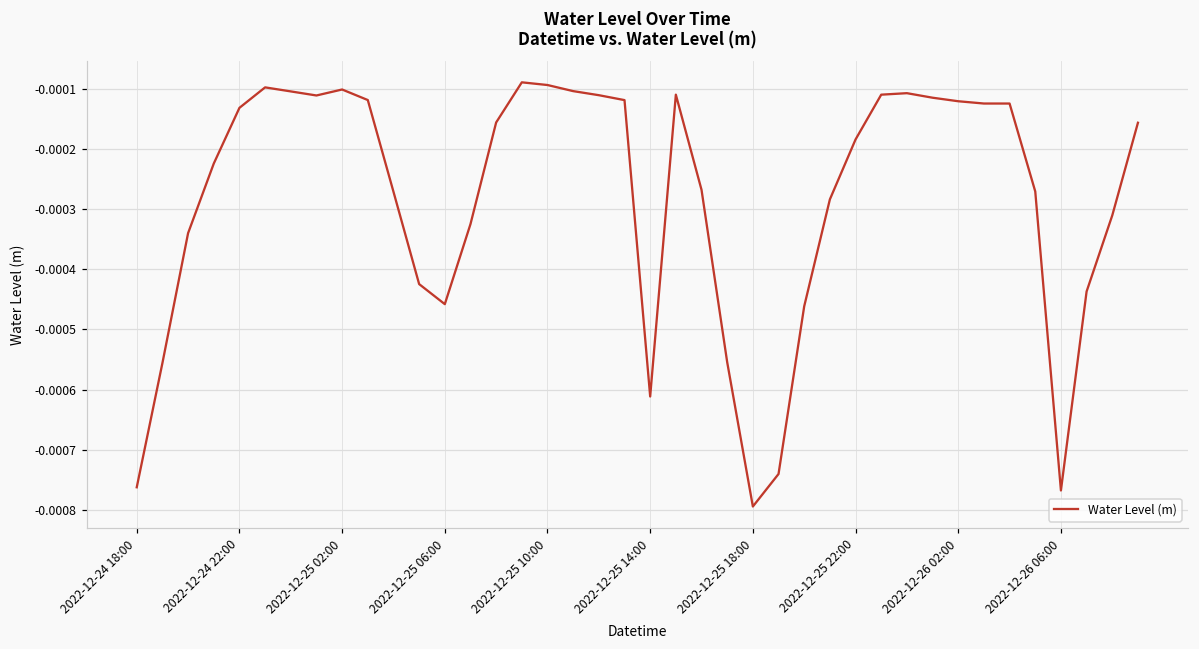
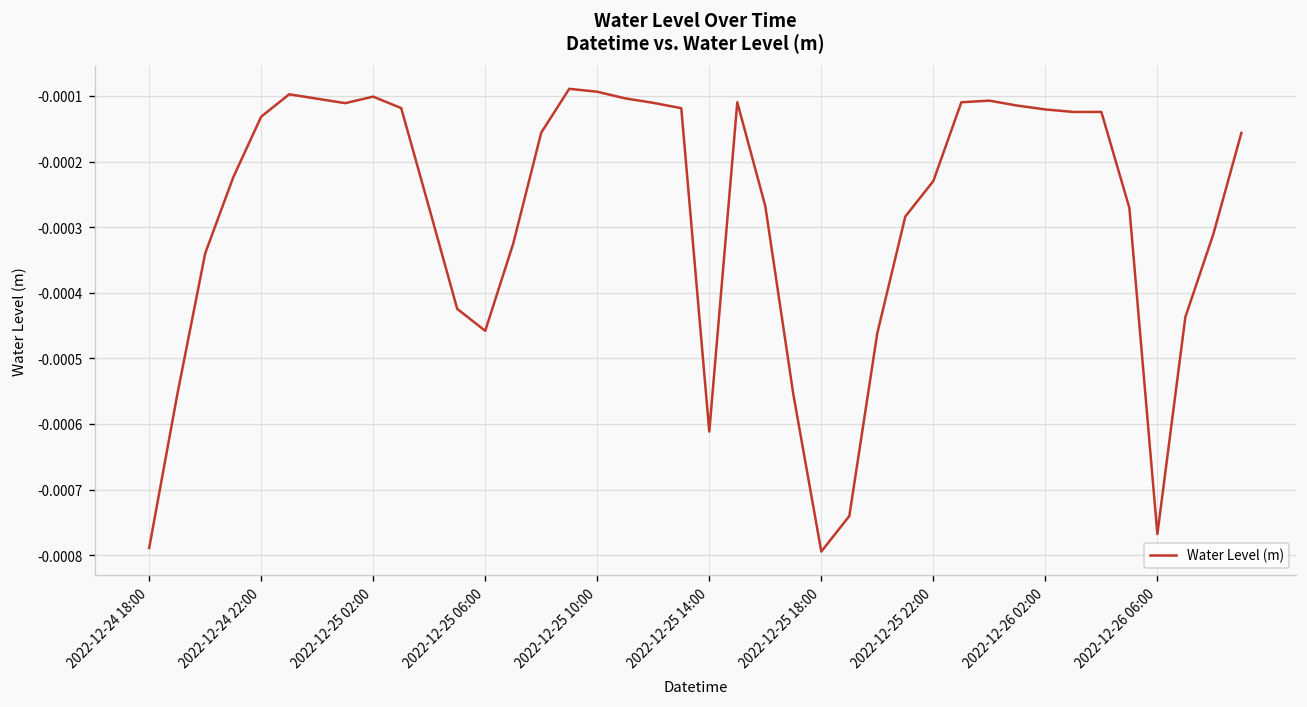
  {
-   "2022-12-24 18:00": -0.00076,
+   "2022-12-24 18:00": -0.00079,
    "2022-12-24 22:00": -0.00013,
    "2022-12-25 02:00": -0.00010,
    "2022-12-25 06:00": -0.00046,
    "2022-12-25 10:00": -0.00009,
    "2022-12-25 14:00": -0.00061,
    "2022-12-25 18:00": -0.00079,
-   "2022-12-25 22:00": -0.00018,
+   "2022-12-25 22:00": -0.00023,
    "2022-12-26 02:00": -0.00012,
    "2022-12-26 06:00": -0.00077
  }
